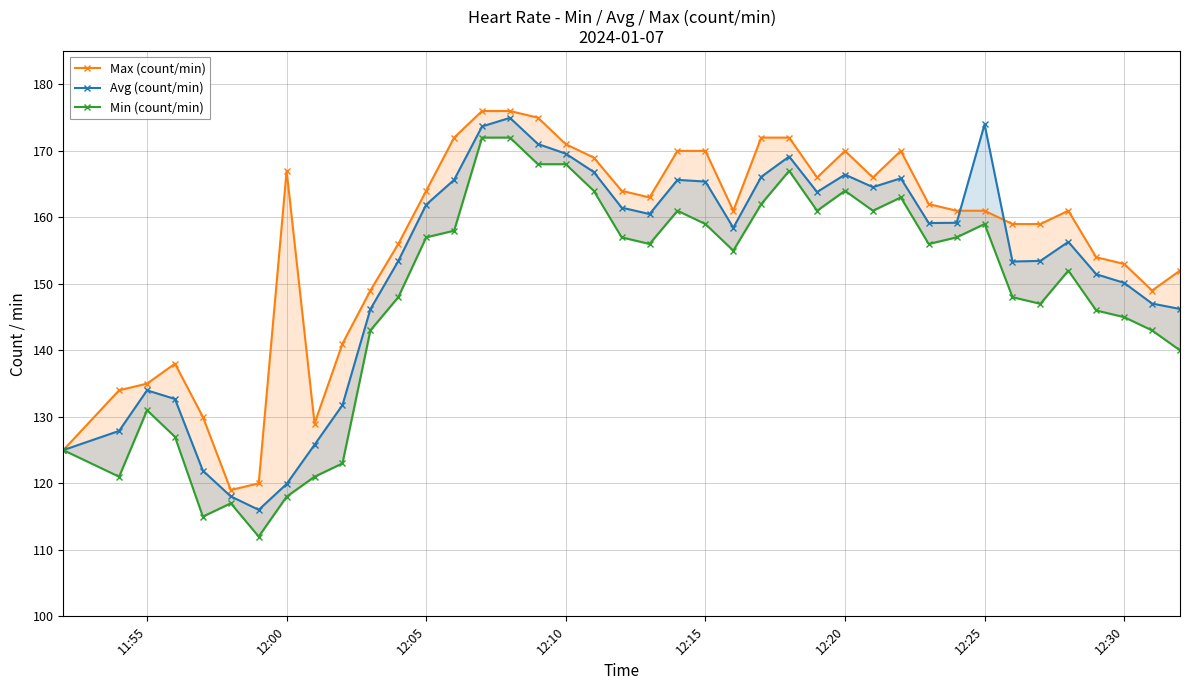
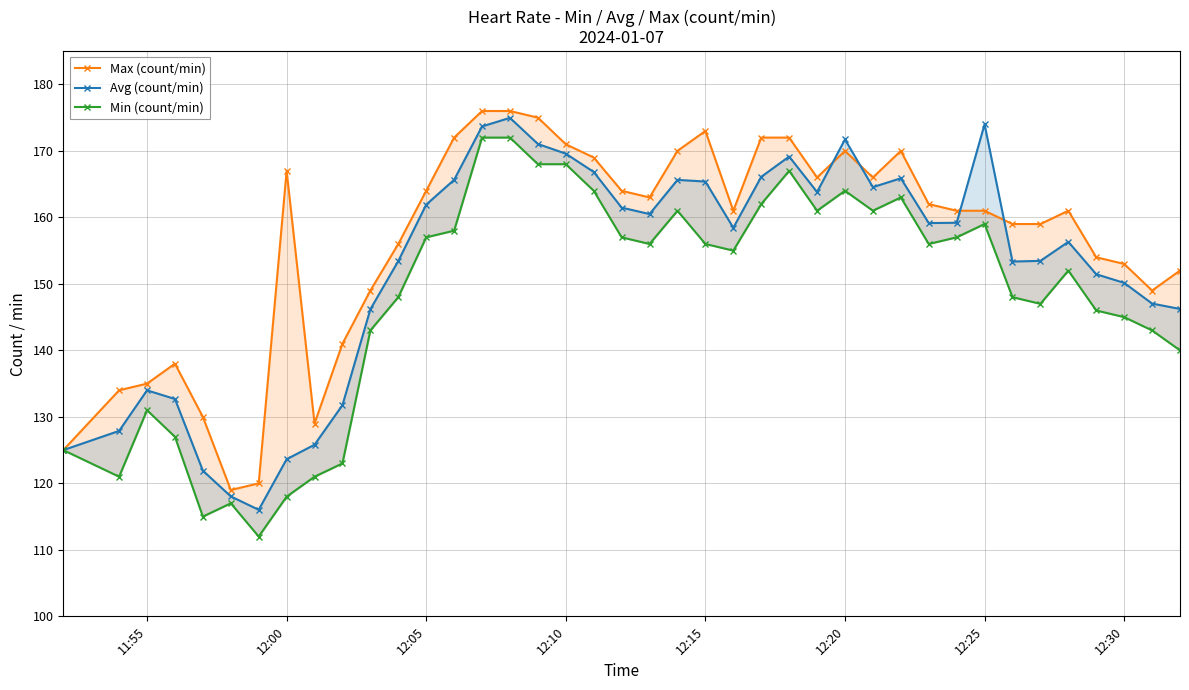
  {
    "Max (count/min)": {
      "11:55": 135,
      "12:00": 167,
      "12:05": 164,
      "12:10": 171,
-     "12:15": 170,
+     "12:15": 173,
      "12:20": 170,
      "12:25": 161,
      "12:30": 153
    },
    "Avg (count/min)": {
      "11:55": 134,
-     "12:00": 120,
+     "12:00": 124,
      "12:05": 162,
      "12:10": 170,
      "12:15": 165,
-     "12:20": 166,
+     "12:20": 172,
      "12:25": 174,
      "12:30": 150
    },
    "Min (count/min)": {
      "11:55": 131,
      "12:00": 118,
      "12:05": 157,
      "12:10": 168,
-     "12:15": 159,
+     "12:15": 156,
      "12:20": 164,
      "12:25": 159,
      "12:30": 145
    }
  }
